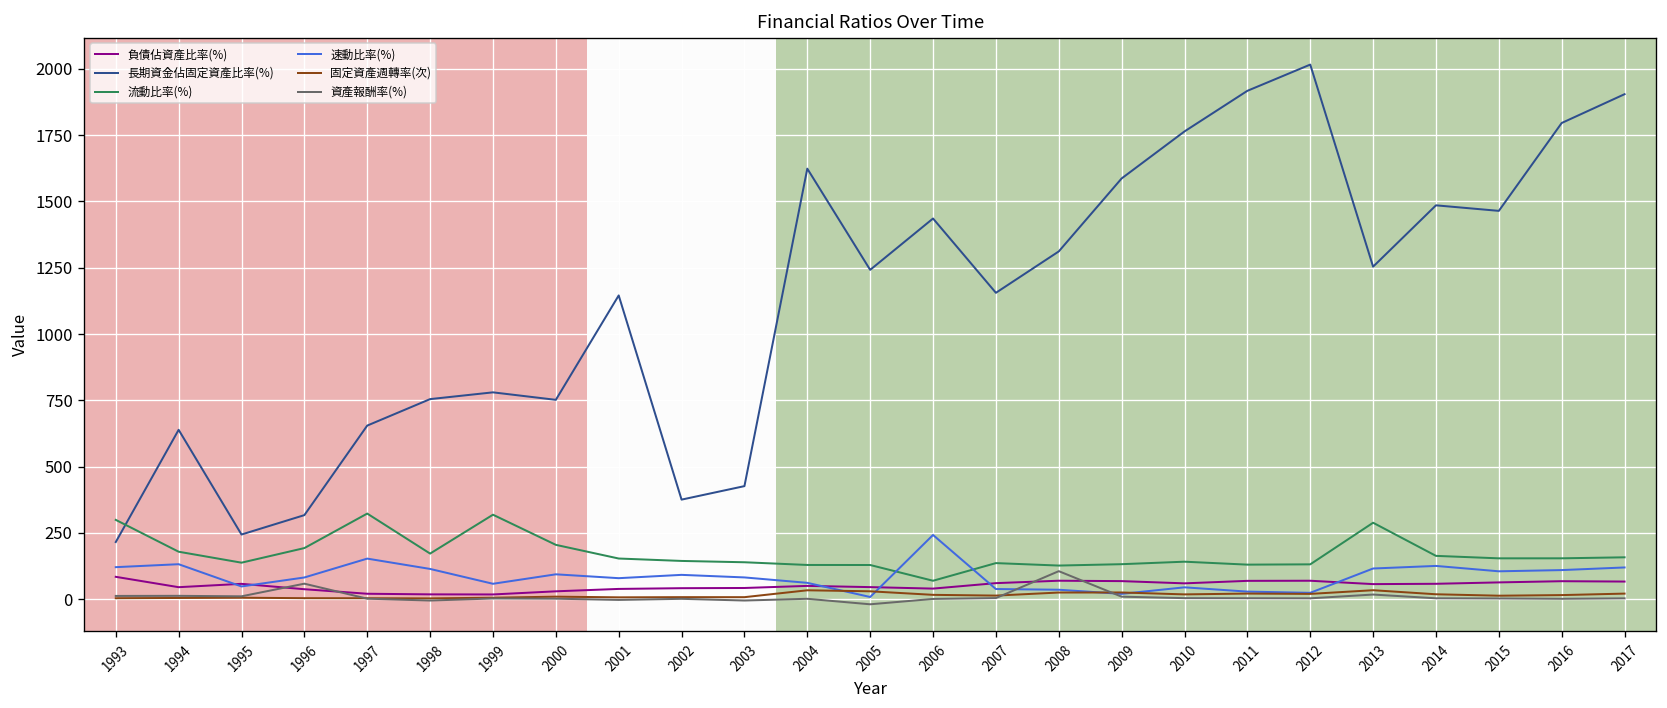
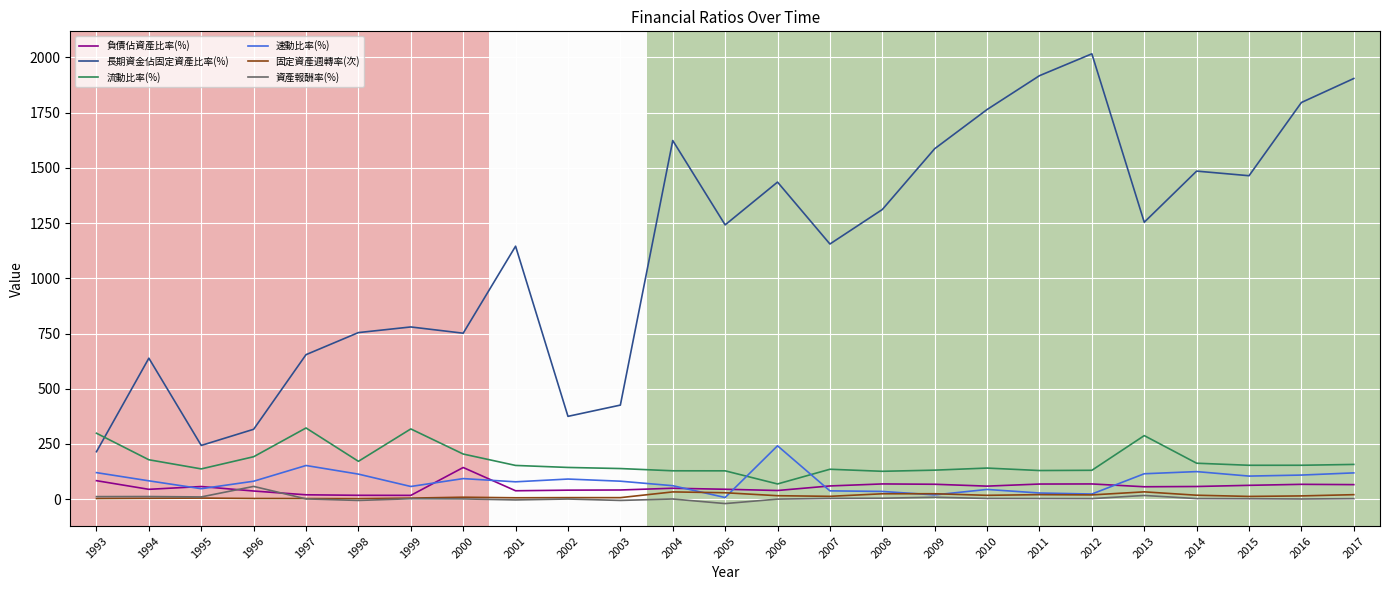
  {
    "負債佔資產比率(%)": {
      "1993": 80,
      "1994": 40,
      "1996": 40,
      "1997": 20,
      "1998": 20,
      "1999": 20,
-     "2000": 30,
+     "2000": 140,
      "2001": 40,
      "2002": 40,
      "2003": 40,
      "2005": 50,
      "2006": 40,
      "2007": 60,
      "2008": 70,
      "2009": 70,
      "2010": 60,
      "2011": 70,
      "2012": 70,
      "2013": 60,
      "2014": 60,
      "2015": 60,
      "2016": 70,
      "2017": 70
    },
    "長期資金佔固定資產比率(%)": {
      "1993": 220,
      "1994": 640,
      "1995": 240,
      "1996": 320,
      "1997": 650,
      "1998": 750,
      "1999": 780,
      "2000": 750,
      "2001": 1150,
      "2002": 380,
      "2003": 430,
      "2004": 1620,
      "2005": 1240,
      "2006": 1440,
      "2007": 1160,
      "2008": 1310,
      "2009": 1590,
      "2010": 1760,
      "2011": 1920,
      "2012": 2020,
      "2013": 1250,
      "2014": 1490,
      "2015": 1460,
      "2016": 1800,
      "2017": 1900
    },
    "流動比率(%)": {
      "1993": 300,
      "1994": 180,
      "1995": 140,
      "1996": 190,
      "1997": 320,
      "1998": 170,
      "1999": 320,
      "2000": 200,
      "2001": 150,
      "2002": 140,
      "2003": 140,
      "2004": 130,
      "2005": 130,
      "2006": 70,
      "2007": 140,
      "2008": 130,
      "2009": 130,
      "2010": 140,
      "2011": 130,
      "2012": 130,
      "2013": 290,
      "2014": 160,
      "2015": 150,
      "2016": 150,
      "2017": 160
    },
    "速動比率(%)": {
      "1993": 120,
-     "1994": 130,
+     "1994": 80,
      "1996": 80,
      "1997": 150,
      "1998": 110,
      "1999": 60,
      "2000": 90,
      "2001": 80,
      "2002": 90,
      "2003": 80,
      "2005": 10,
      "2006": 240,
      "2007": 40,
      "2010": 40,
      "2013": 120,
      "2014": 120,
      "2015": 100,
      "2016": 110,
      "2017": 120
    },
    "固定資產週轉率(次)": {
      "1996": 0,
      "2003": 10,
      "2004": 30,
      "2005": 30,
      "2006": 20,
      "2010": 20,
      "2013": 30,
      "2014": 20,
      "2016": 10,
      "2017": 20
    },
    "資產報酬率(%)": {
      "1996": 60,
      "2003": -10,
      "2004": 0,
      "2005": -20,
      "2006": 0,
-     "2008": 110,
+     "2008": 0,
      "2010": 0,
      "2011": 0,
      "2012": 0,
      "2013": 20,
      "2014": 0,
      "2016": 0,
      "2017": 0
    }
  }
